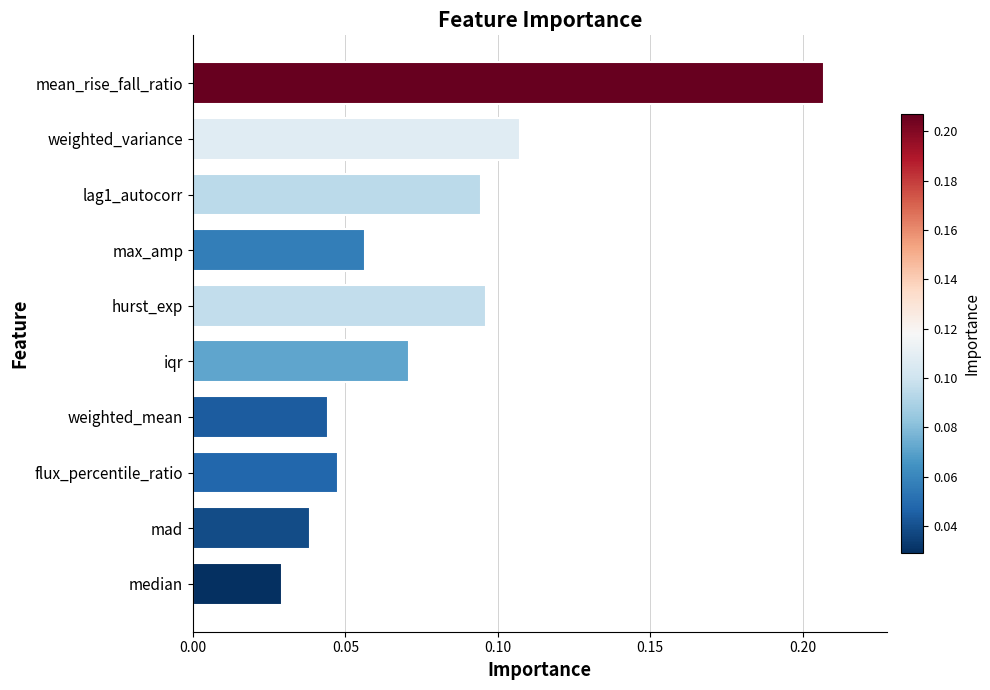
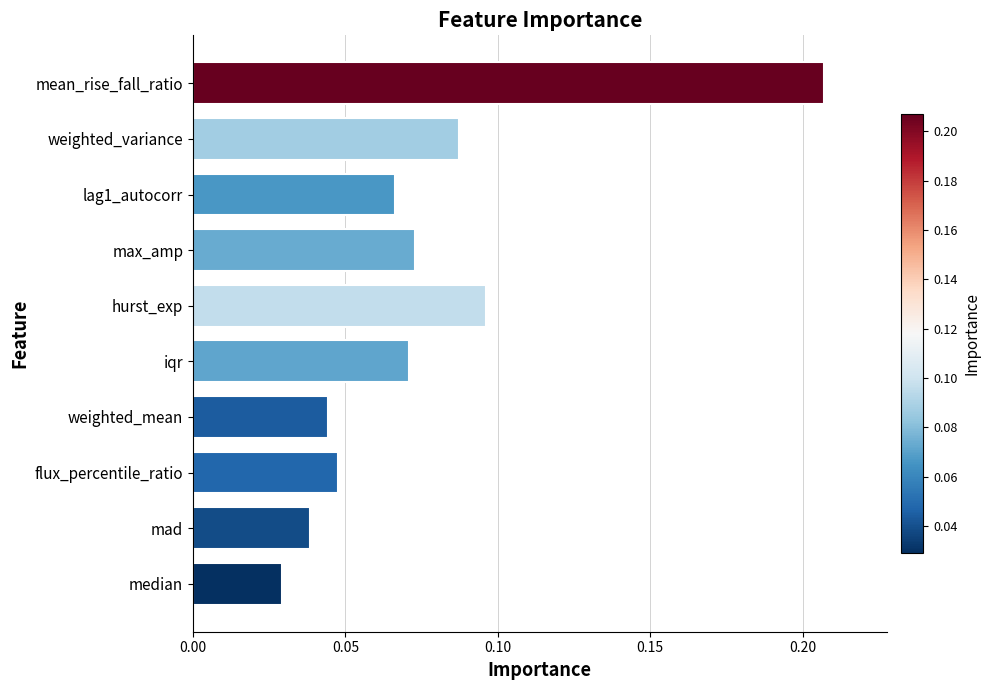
  {
    "mean_rise_fall_ratio": 0.207,
-   "weighted_variance": 0.107,
-   "lag1_autocorr": 0.094,
-   "max_amp": 0.056,
+   "weighted_variance": 0.087,
+   "lag1_autocorr": 0.066,
+   "max_amp": 0.073,
    "hurst_exp": 0.096,
    "iqr": 0.071,
    "weighted_mean": 0.044,
    "flux_percentile_ratio": 0.048,
    "mad": 0.039,
    "median": 0.029
  }
